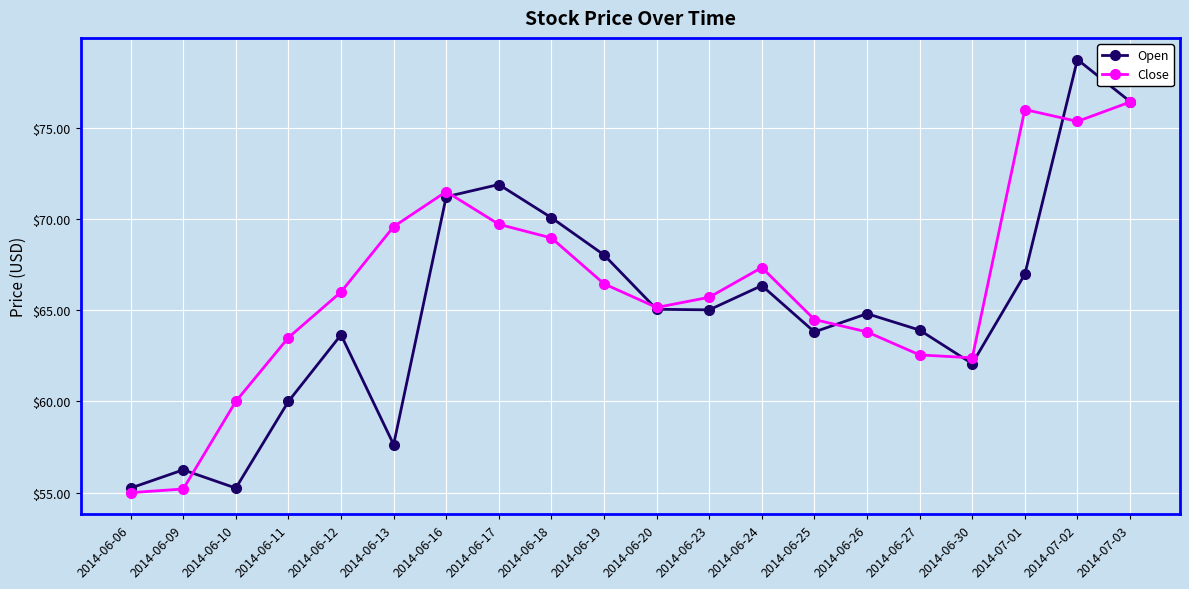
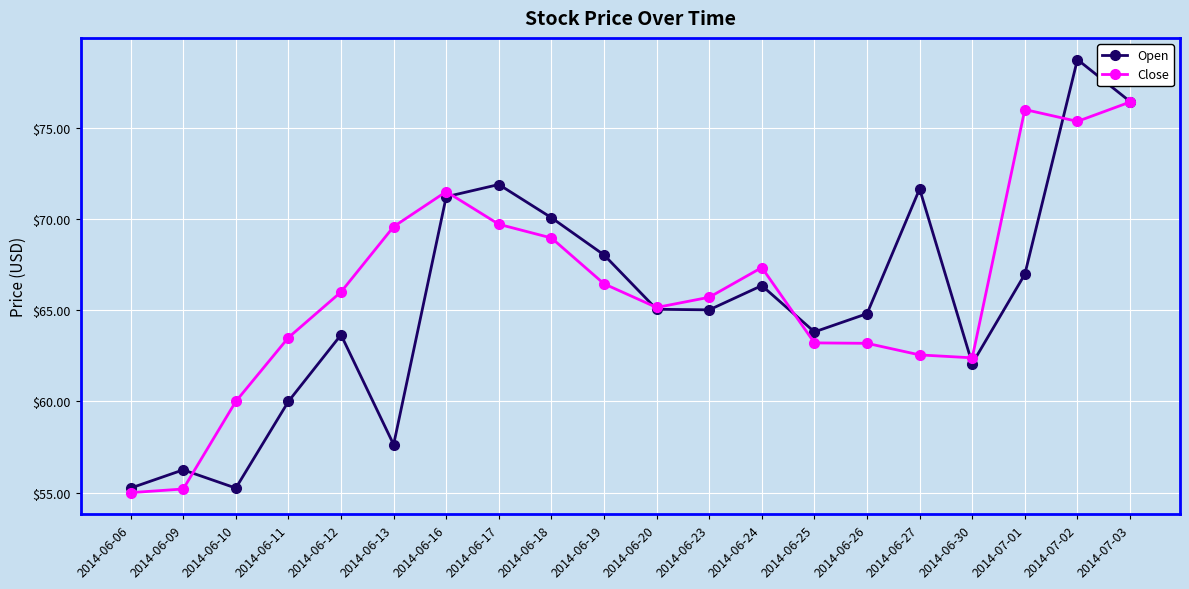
  {
    "Open": {
      "2014-06-06": "$55.3",
      "2014-06-09": "$56.3",
      "2014-06-10": "$55.3",
      "2014-06-11": "$60.0",
      "2014-06-12": "$63.7",
      "2014-06-13": "$57.6",
      "2014-06-16": "$71.2",
      "2014-06-17": "$71.9",
      "2014-06-18": "$70.1",
      "2014-06-19": "$68.0",
      "2014-06-23": "$65.0",
      "2014-06-24": "$66.3",
      "2014-06-25": "$63.8",
      "2014-06-26": "$64.8",
-     "2014-06-27": "$63.9",
+     "2014-06-27": "$71.7",
      "2014-06-30": "$62.1",
      "2014-07-01": "$67.0",
      "2014-07-02": "$78.7"
    },
    "Close": {
      "2014-06-06": "$55.0",
      "2014-06-09": "$55.2",
      "2014-06-10": "$60.0",
      "2014-06-11": "$63.5",
      "2014-06-12": "$66.0",
      "2014-06-13": "$69.6",
      "2014-06-16": "$71.5",
      "2014-06-17": "$69.7",
      "2014-06-18": "$69.0",
      "2014-06-19": "$66.4",
      "2014-06-23": "$65.7",
      "2014-06-24": "$67.3",
-     "2014-06-25": "$64.5",
-     "2014-06-26": "$63.8",
+     "2014-06-25": "$63.2",
+     "2014-06-26": "$63.2",
      "2014-06-27": "$62.5",
      "2014-06-30": "$62.4",
      "2014-07-01": "$76.0",
      "2014-07-02": "$75.3"
    }
  }
